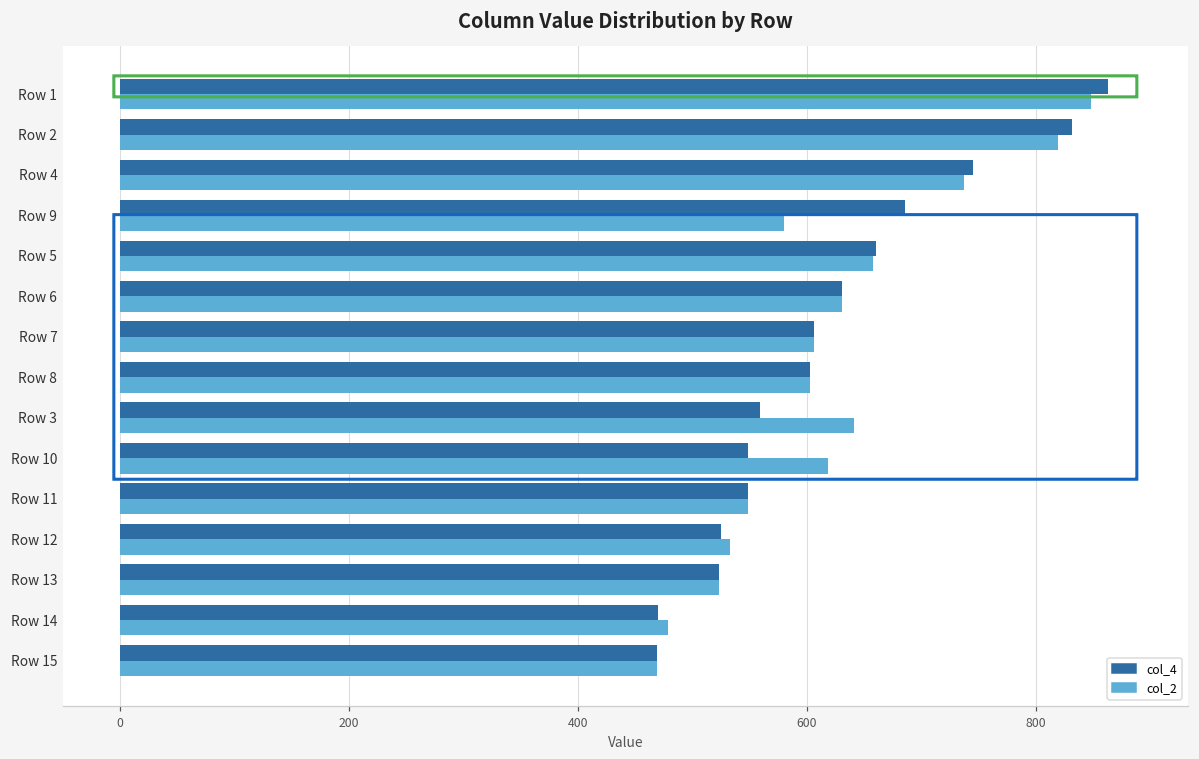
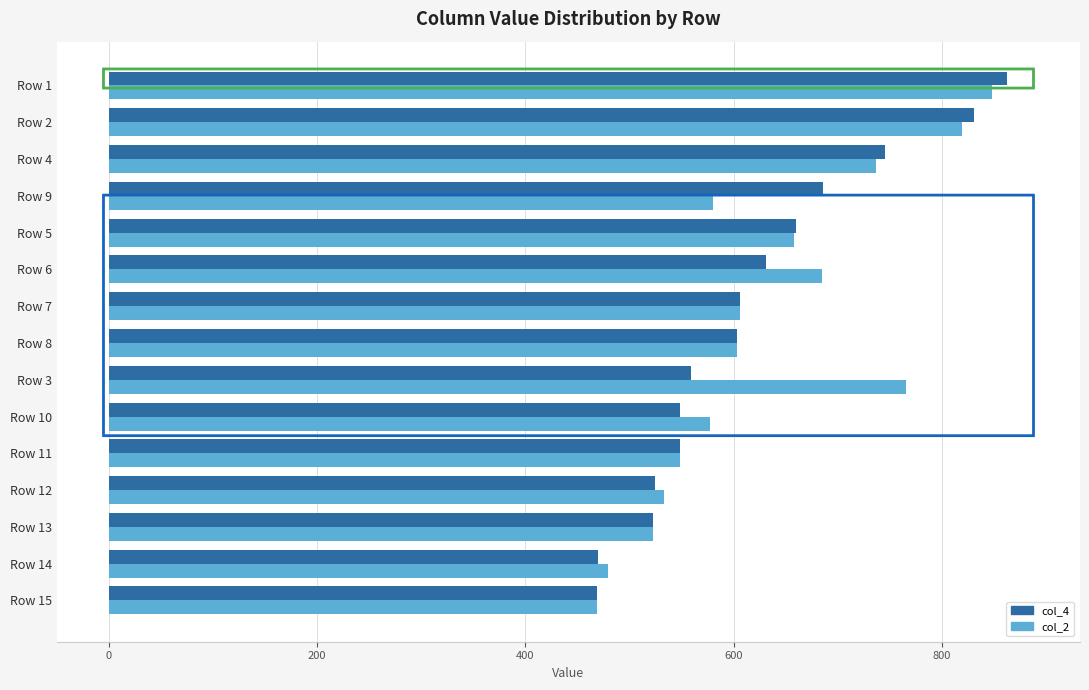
  {
    "col_4": {
      "Row 1": 863,
      "Row 2": 831,
      "Row 4": 745,
      "Row 9": 686,
      "Row 5": 660,
      "Row 6": 631,
      "Row 7": 606,
      "Row 8": 603,
      "Row 3": 559,
      "Row 10": 549,
      "Row 11": 549,
      "Row 12": 525,
      "Row 13": 523,
      "Row 14": 470,
      "Row 15": 469
    },
    "col_2": {
      "Row 1": 848,
      "Row 2": 819,
      "Row 4": 737,
      "Row 9": 580,
      "Row 5": 658,
-     "Row 6": 631,
+     "Row 6": 685,
      "Row 7": 606,
      "Row 8": 603,
-     "Row 3": 641,
-     "Row 10": 618,
+     "Row 3": 766,
+     "Row 10": 577,
      "Row 11": 549,
      "Row 12": 533,
      "Row 13": 523,
      "Row 14": 479,
      "Row 15": 469
    }
  }
